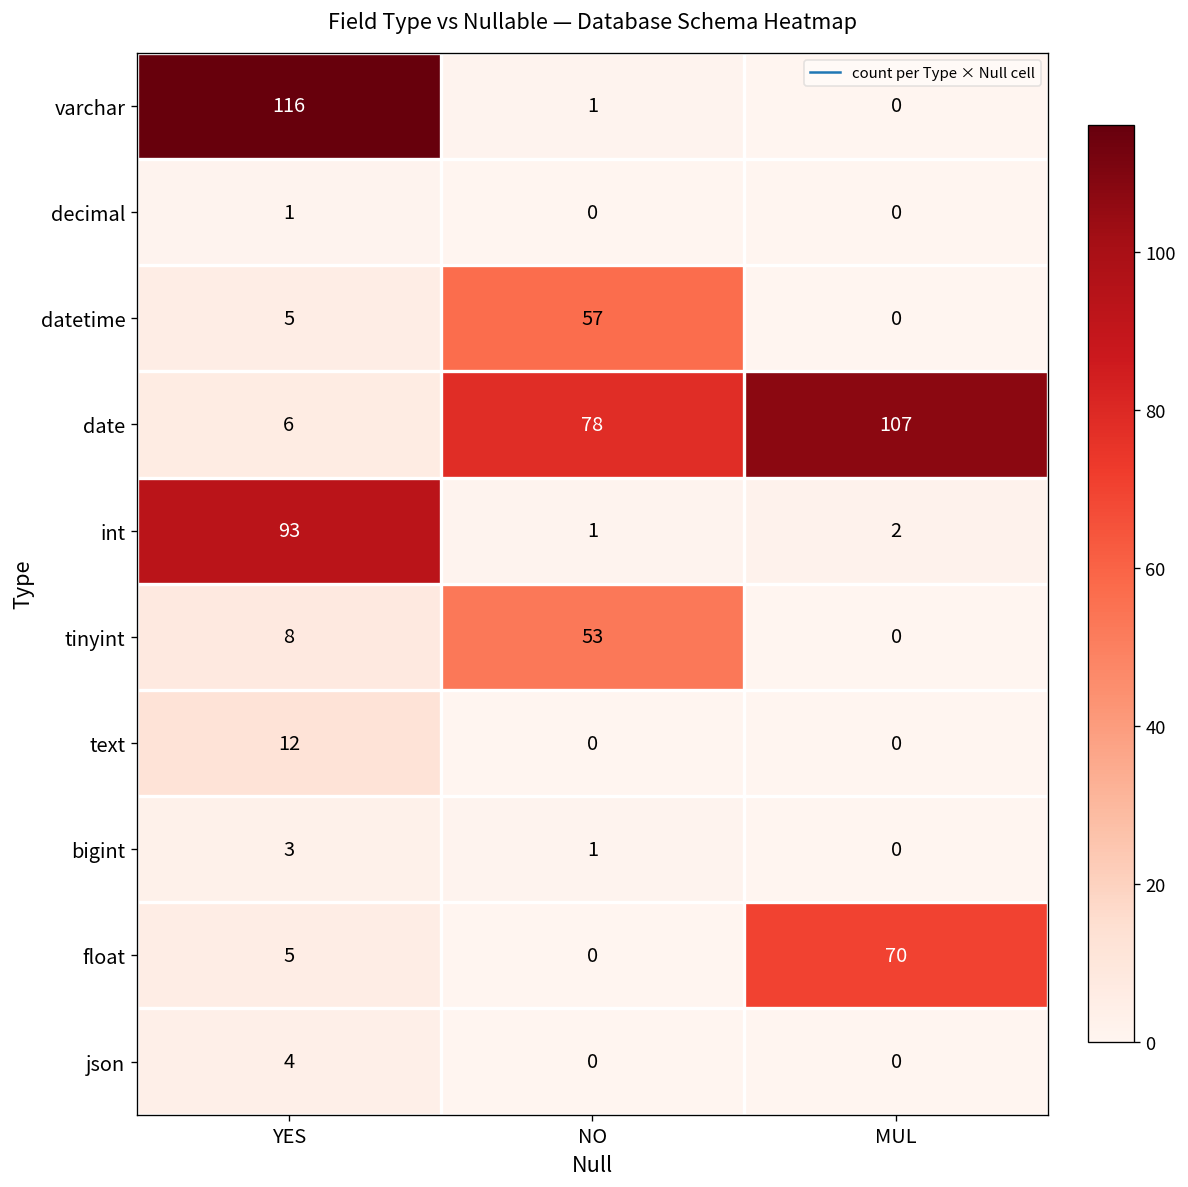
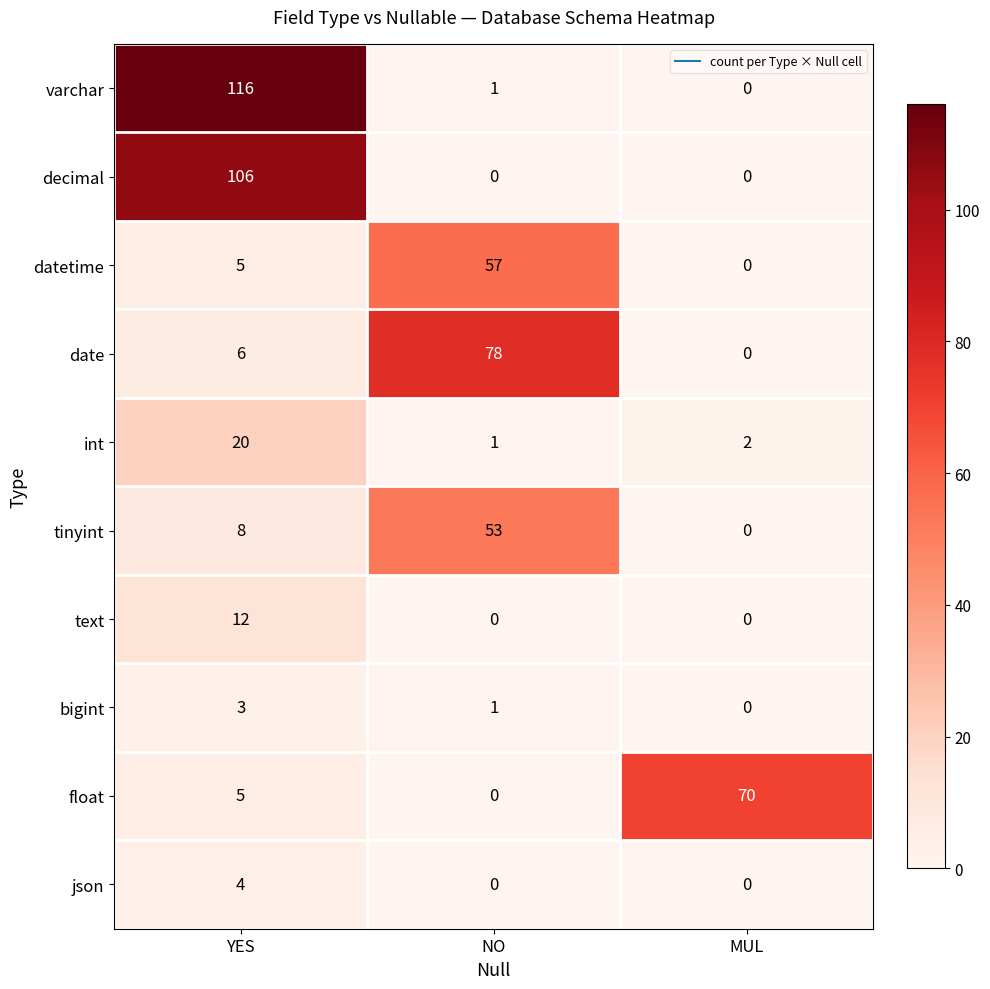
  {
    "varchar": {
      "YES": 116,
      "NO": 1,
      "MUL": 0
    },
    "decimal": {
-     "YES": 1,
+     "YES": 106,
      "NO": 0,
      "MUL": 0
    },
    "datetime": {
      "YES": 5,
      "NO": 57,
      "MUL": 0
    },
    "date": {
      "YES": 6,
      "NO": 78,
-     "MUL": 107
+     "MUL": 0
    },
    "int": {
-     "YES": 93,
+     "YES": 20,
      "NO": 1,
      "MUL": 2
    },
    "tinyint": {
      "YES": 8,
      "NO": 53,
      "MUL": 0
    },
    "text": {
      "YES": 12,
      "NO": 0,
      "MUL": 0
    },
    "bigint": {
      "YES": 3,
      "NO": 1,
      "MUL": 0
    },
    "float": {
      "YES": 5,
      "NO": 0,
      "MUL": 70
    },
    "json": {
      "YES": 4,
      "NO": 0,
      "MUL": 0
    }
  }
